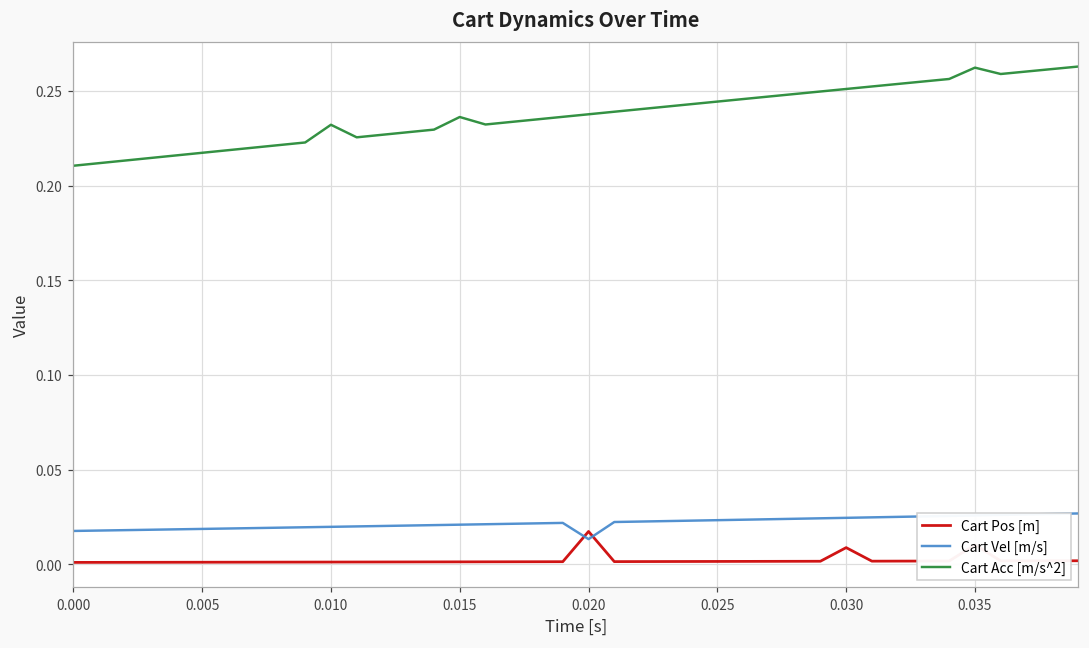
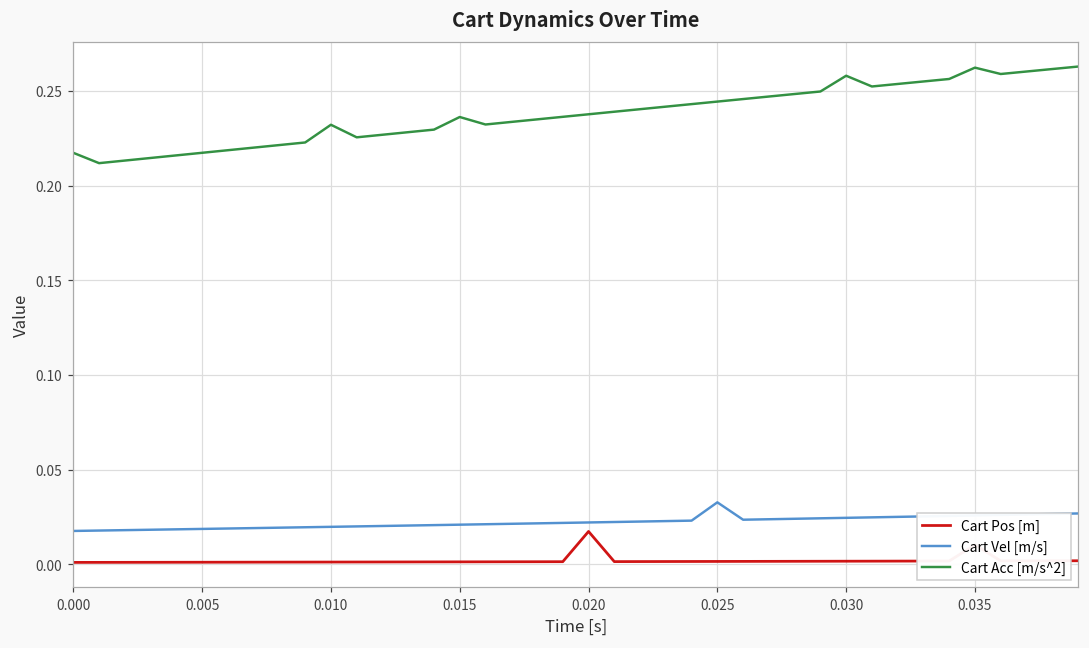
  {
    "Cart Pos [m]": {
      "0.000": 0.001,
      "0.005": 0.001,
      "0.010": 0.001,
      "0.015": 0.001,
      "0.020": 0.017,
      "0.025": 0.002,
-     "0.030": 0.009
+     "0.030": 0.002
    },
    "Cart Vel [m/s]": {
      "0.000": 0.018,
      "0.005": 0.019,
      "0.010": 0.020,
      "0.015": 0.021,
-     "0.020": 0.013,
-     "0.025": 0.023,
+     "0.020": 0.022,
+     "0.025": 0.033,
      "0.030": 0.025
    },
    "Cart Acc [m/s^2]": {
-     "0.000": 0.210,
+     "0.000": 0.217,
      "0.005": 0.217,
      "0.010": 0.232,
      "0.015": 0.236,
      "0.020": 0.238,
      "0.025": 0.244,
-     "0.030": 0.251,
+     "0.030": 0.258,
      "0.035": 0.262
    }
  }
